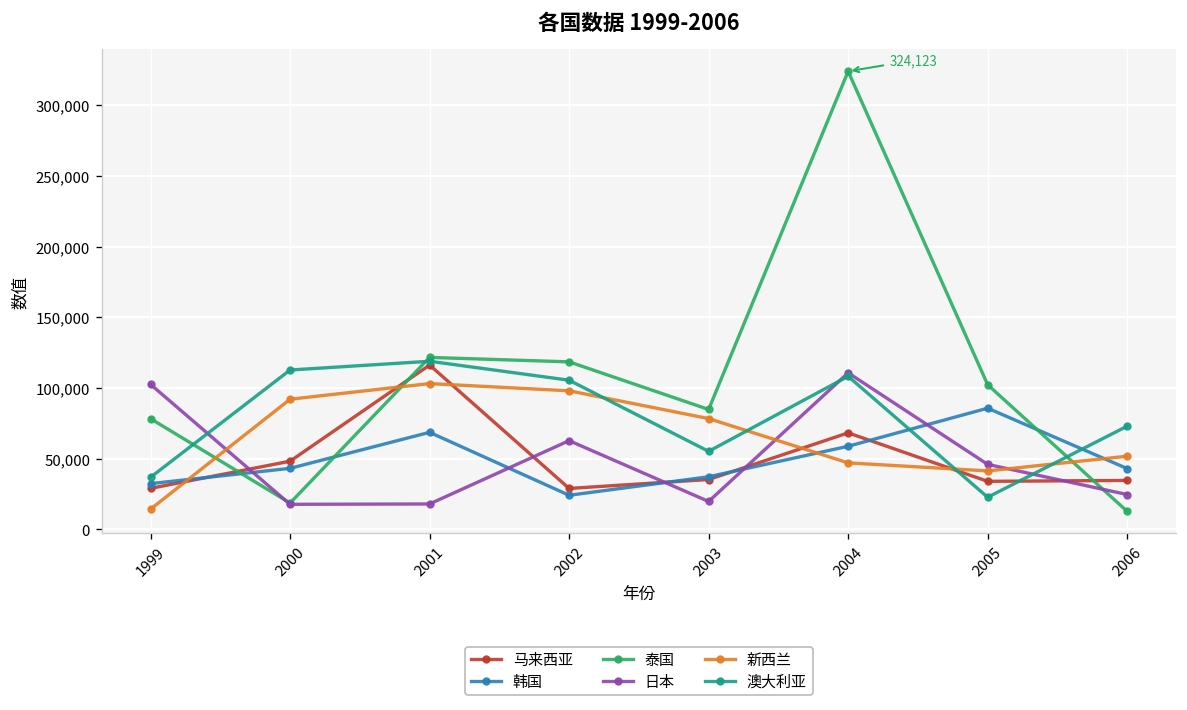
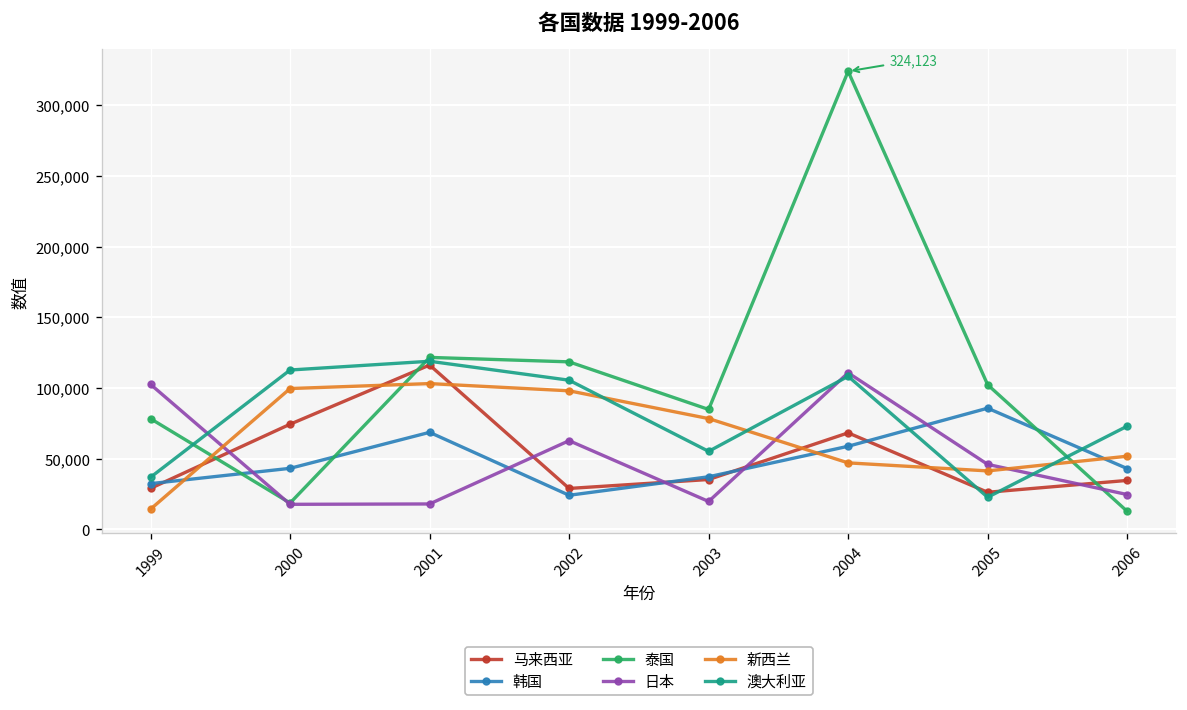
  {
    "马来西亚": {
      "1999": "29,000",
-     "2000": "48,000",
+     "2000": "74,000",
      "2001": "116,000",
      "2002": "29,000",
      "2004": "68,000",
-     "2005": "34,000",
+     "2005": "26,000",
      "2006": "35,000"
    },
    "韩国": {
      "1999": "32,000",
      "2000": "43,000",
      "2001": "69,000",
      "2002": "24,000",
      "2004": "59,000",
      "2005": "86,000",
      "2006": "43,000"
    },
    "日本": {
      "1999": "103,000",
      "2001": "18,000",
      "2002": "63,000",
      "2003": "20,000",
      "2004": "111,000",
      "2005": "46,000",
      "2006": "25,000"
    },
    "新西兰": {
      "1999": "14,000",
-     "2000": "92,000",
+     "2000": "100,000",
      "2001": "103,000",
      "2002": "98,000",
      "2003": "78,000",
      "2004": "47,000",
      "2005": "41,000",
      "2006": "52,000"
    }
  }
